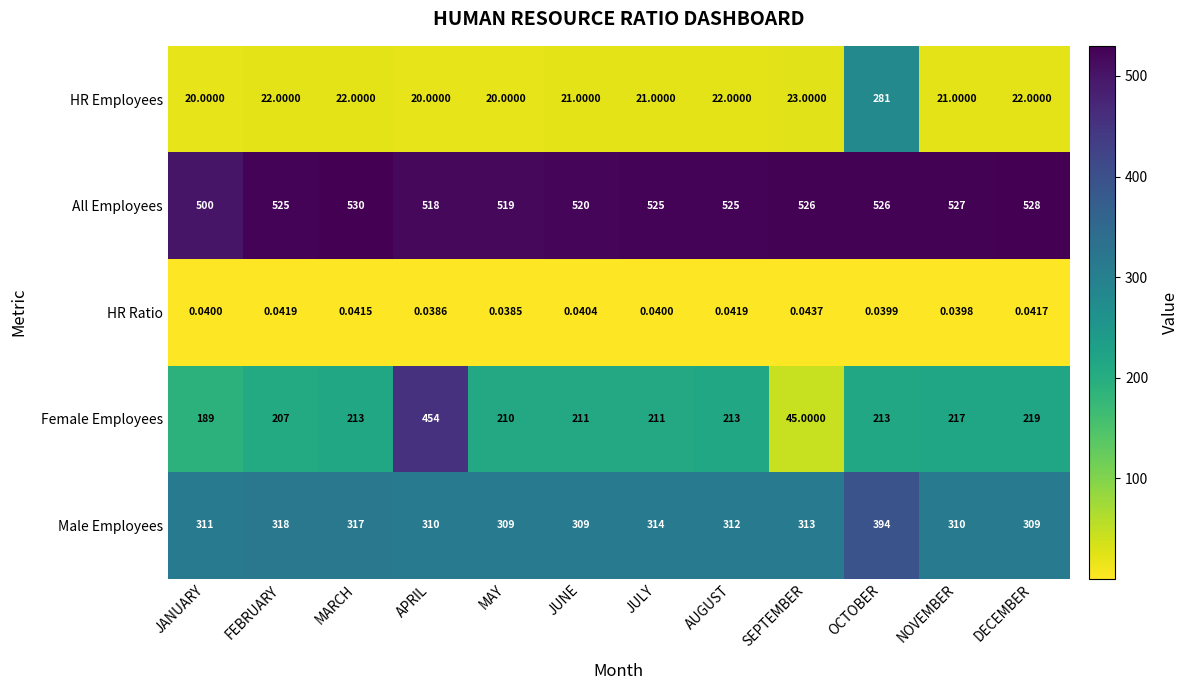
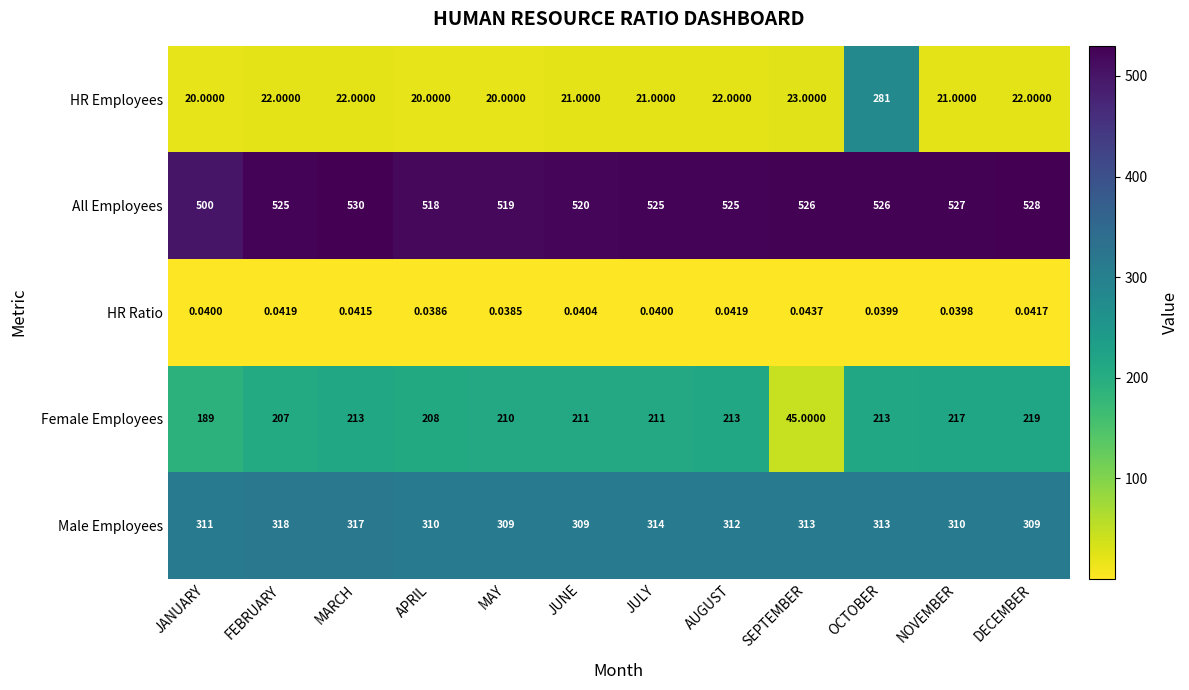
  {
    "HR Employees": {
      "JANUARY": 20.0000,
      "FEBRUARY": 22.0000,
      "MARCH": 22.0000,
      "APRIL": 20.0000,
      "MAY": 20.0000,
      "JUNE": 21.0000,
      "JULY": 21.0000,
      "AUGUST": 22.0000,
      "SEPTEMBER": 23.0000,
      "OCTOBER": 281,
      "NOVEMBER": 21.0000,
      "DECEMBER": 22.0000
    },
    "All Employees": {
      "JANUARY": 500,
      "FEBRUARY": 525,
      "MARCH": 530,
      "APRIL": 518,
      "MAY": 519,
      "JUNE": 520,
      "JULY": 525,
      "AUGUST": 525,
      "SEPTEMBER": 526,
      "OCTOBER": 526,
      "NOVEMBER": 527,
      "DECEMBER": 528
    },
    "HR Ratio": {
      "JANUARY": 0.0400,
      "FEBRUARY": 0.0419,
      "MARCH": 0.0415,
      "APRIL": 0.0386,
      "MAY": 0.0385,
      "JUNE": 0.0404,
      "JULY": 0.0400,
      "AUGUST": 0.0419,
      "SEPTEMBER": 0.0437,
      "OCTOBER": 0.0399,
      "NOVEMBER": 0.0398,
      "DECEMBER": 0.0417
    },
    "Female Employees": {
      "JANUARY": 189,
      "FEBRUARY": 207,
      "MARCH": 213,
-     "APRIL": 454,
+     "APRIL": 208,
      "MAY": 210,
      "JUNE": 211,
      "JULY": 211,
      "AUGUST": 213,
      "SEPTEMBER": 45.0000,
      "OCTOBER": 213,
      "NOVEMBER": 217,
      "DECEMBER": 219
    },
    "Male Employees": {
      "JANUARY": 311,
      "FEBRUARY": 318,
      "MARCH": 317,
      "APRIL": 310,
      "MAY": 309,
      "JUNE": 309,
      "JULY": 314,
      "AUGUST": 312,
      "SEPTEMBER": 313,
-     "OCTOBER": 394,
+     "OCTOBER": 313,
      "NOVEMBER": 310,
      "DECEMBER": 309
    }
  }
